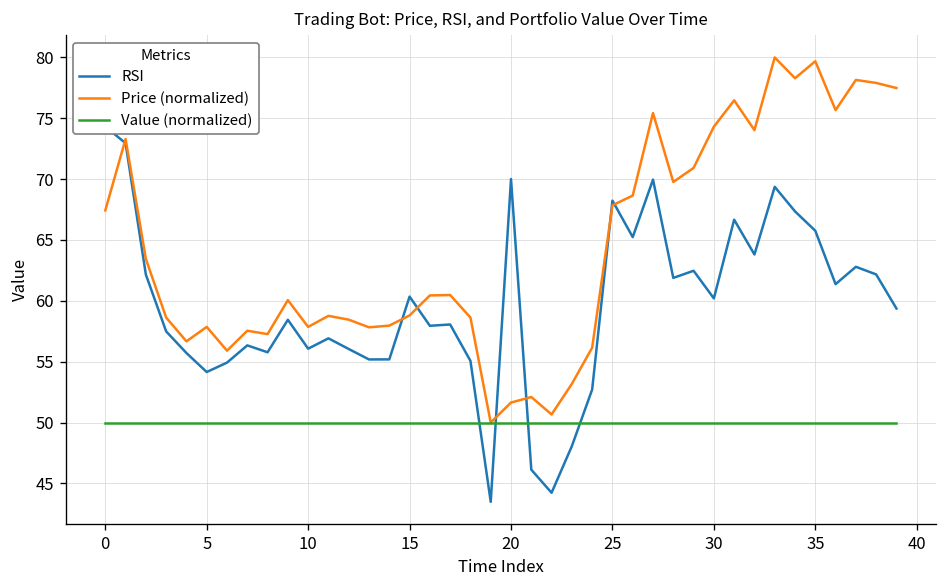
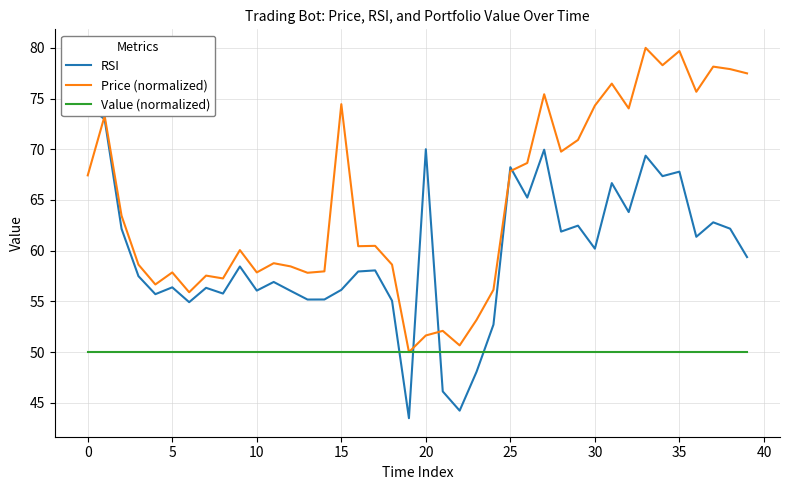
  {
    "RSI": {
-     "5": 54.2,
+     "5": 56.4,
      "10": 56.1,
-     "15": 60.3,
+     "15": 56.1,
      "20": 70.0,
      "25": 68.2,
      "30": 60.2,
-     "35": 65.8
+     "35": 67.8
    },
    "Price (normalized)": {
      "0": 67.4,
      "5": 57.9,
      "10": 57.9,
-     "15": 58.8,
+     "15": 74.4,
      "20": 51.6,
      "25": 67.8,
      "30": 74.3,
      "35": 79.7
    },
    "Value (normalized)": {
      "0": 50.0,
      "5": 50.0,
      "10": 50.0,
      "15": 50.0,
      "20": 50.0,
      "25": 50.0,
      "30": 50.0,
      "35": 50.0
    }
  }
